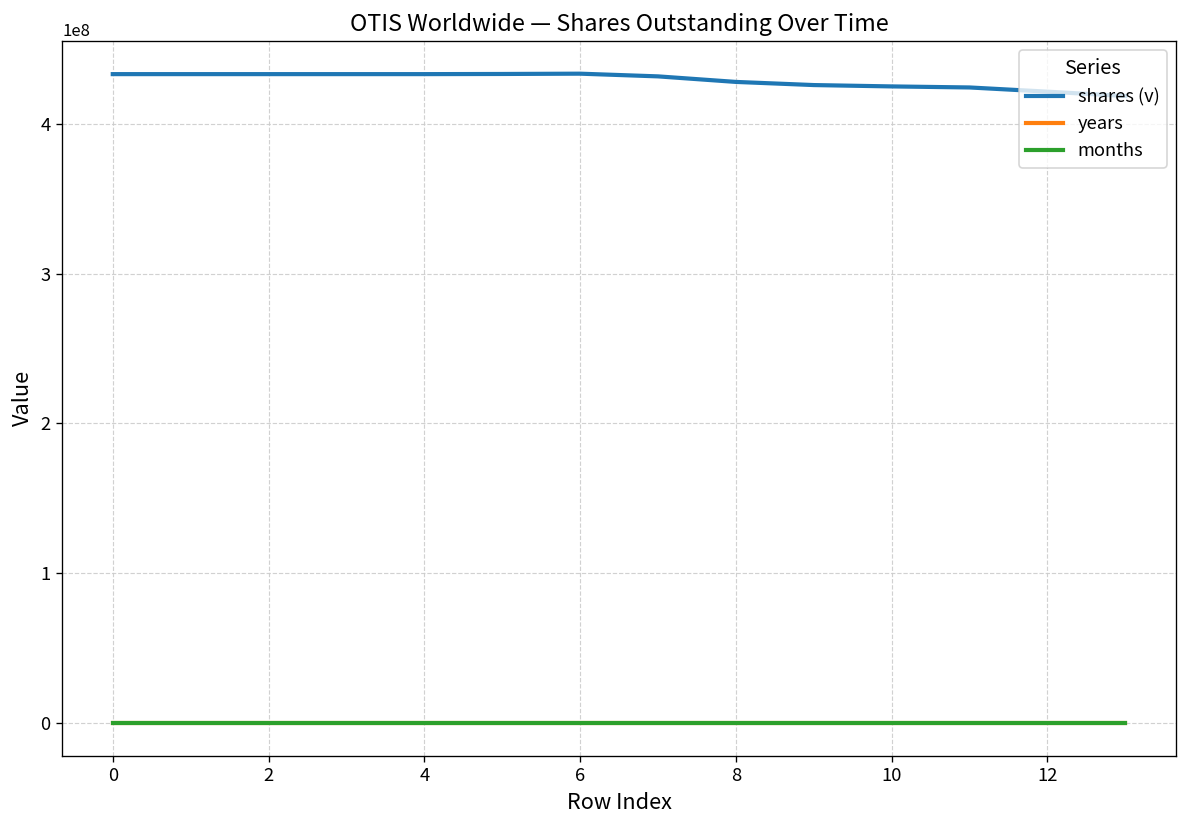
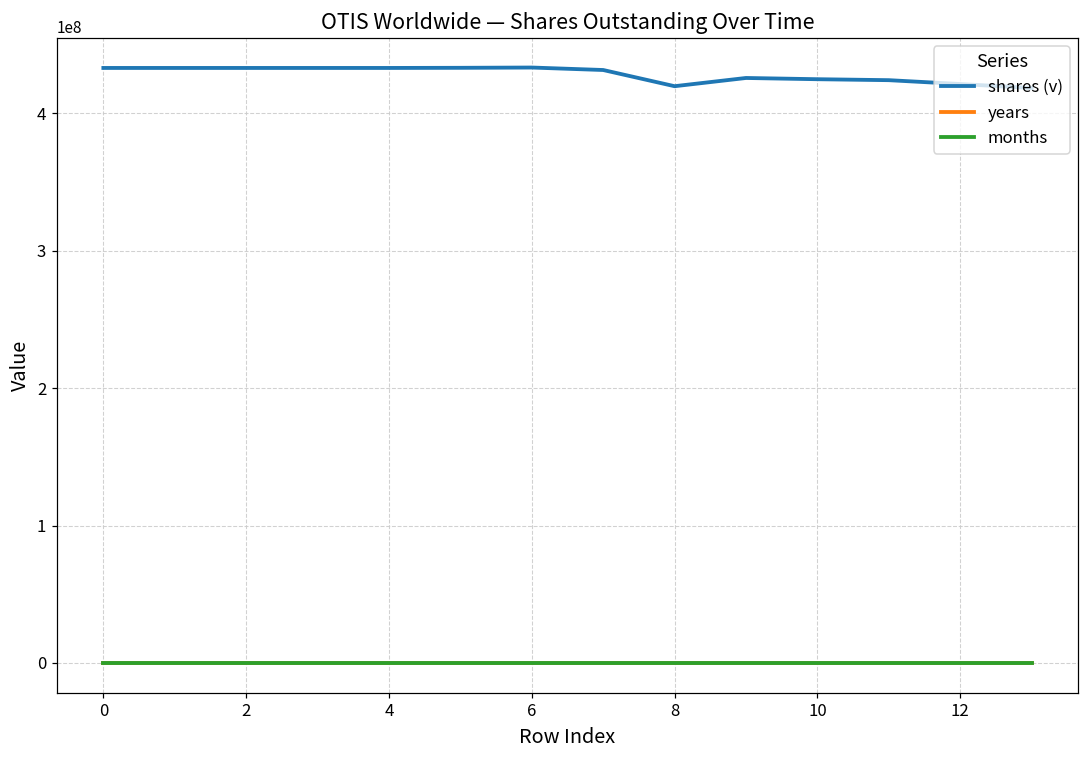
  {
    "shares (v)": {
      "0": 433000000,
      "2": 433000000,
      "4": 433000000,
      "6": 433000000,
-     "8": 428000000,
+     "8": 420000000,
      "10": 425000000
    },
    "months": {
      "0": 0,
      "2": 0,
      "4": 0,
      "6": 0,
      "8": 0,
      "10": 0,
      "12": 0
    }
  }
